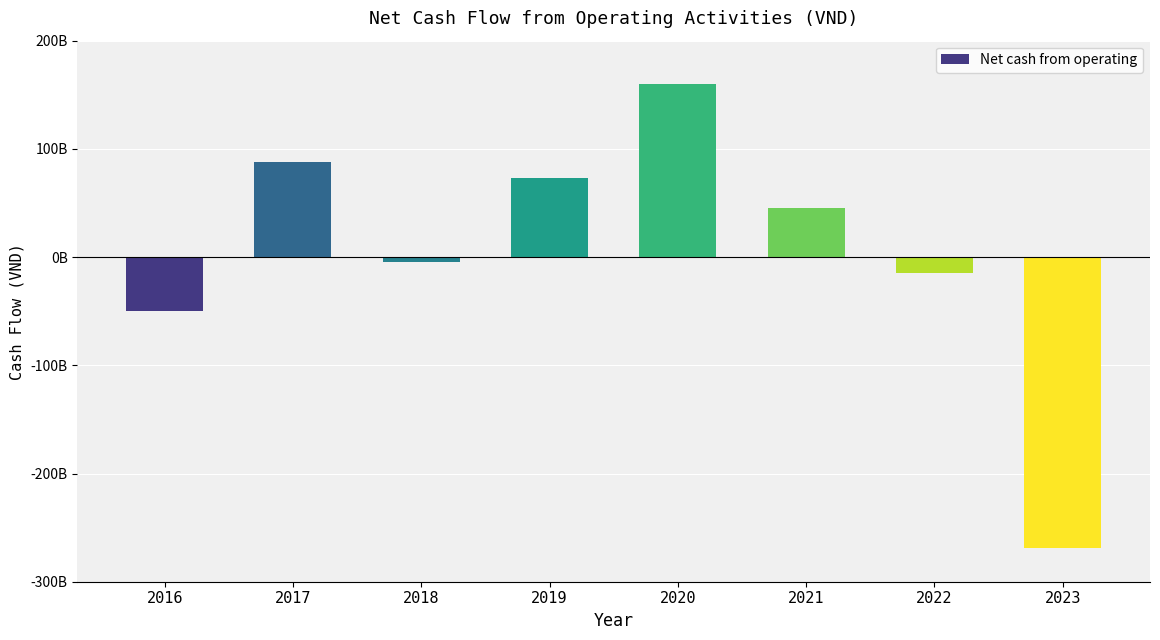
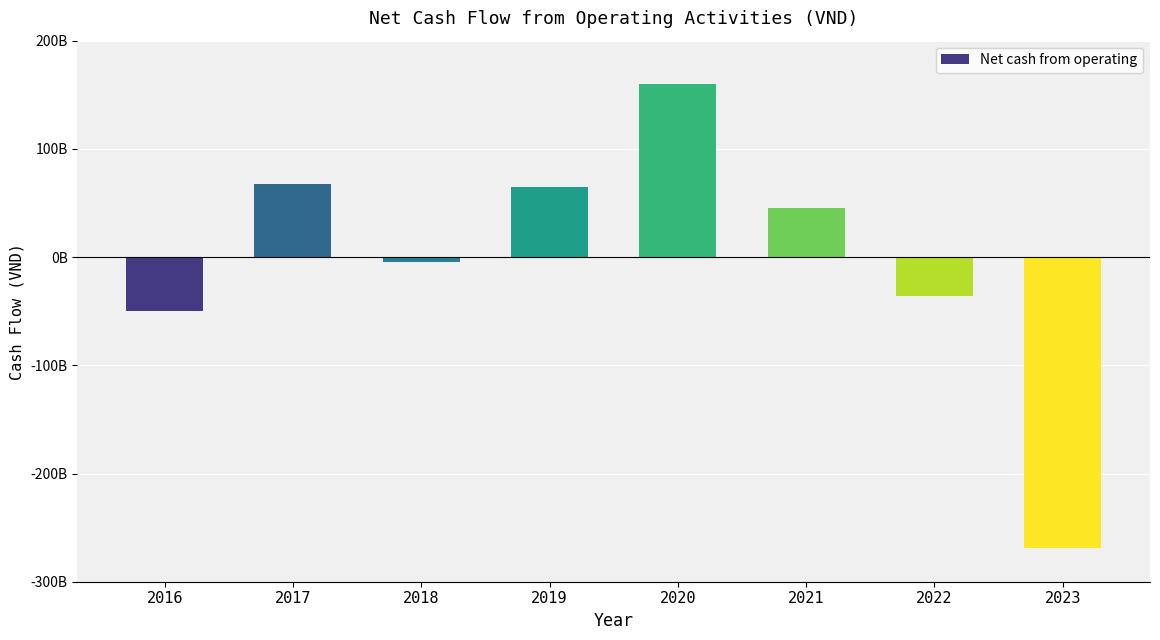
  {
    "2016": -49000000000,
-   "2017": 88000000000,
+   "2017": 68000000000,
    "2018": -4000000000,
-   "2019": 73000000000,
+   "2019": 65000000000,
    "2020": 160000000000,
    "2021": 46000000000,
-   "2022": -15000000000,
+   "2022": -35000000000,
    "2023": -268000000000
  }
